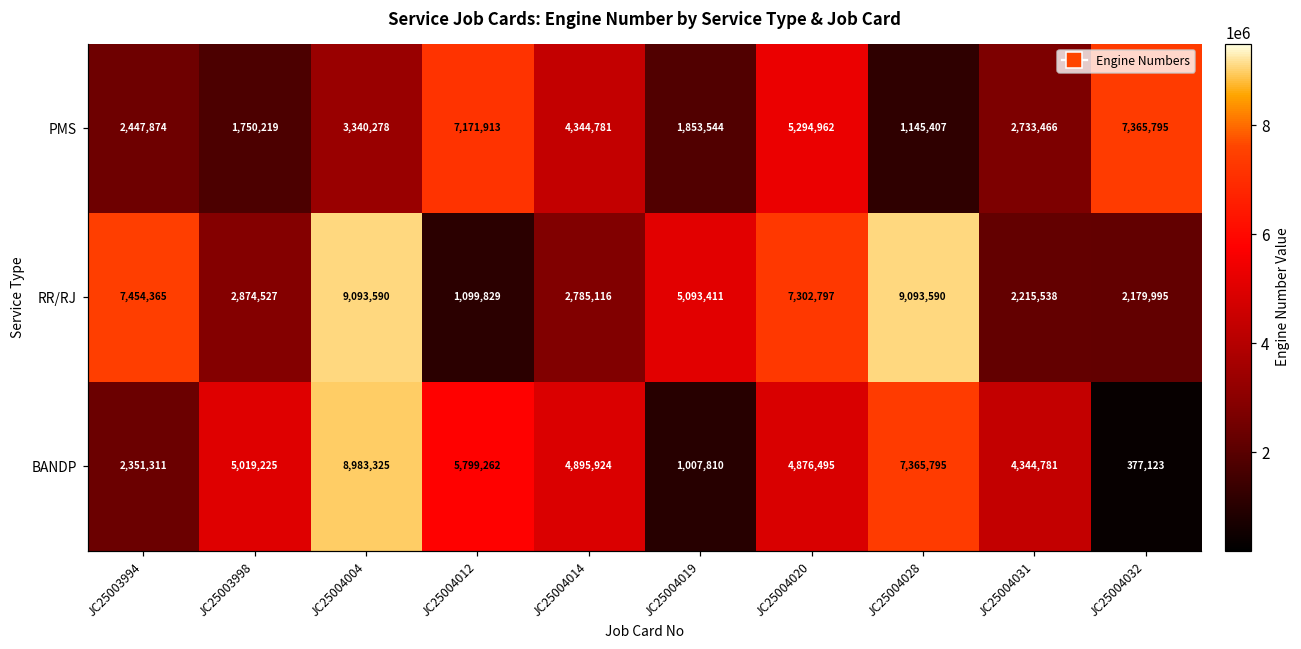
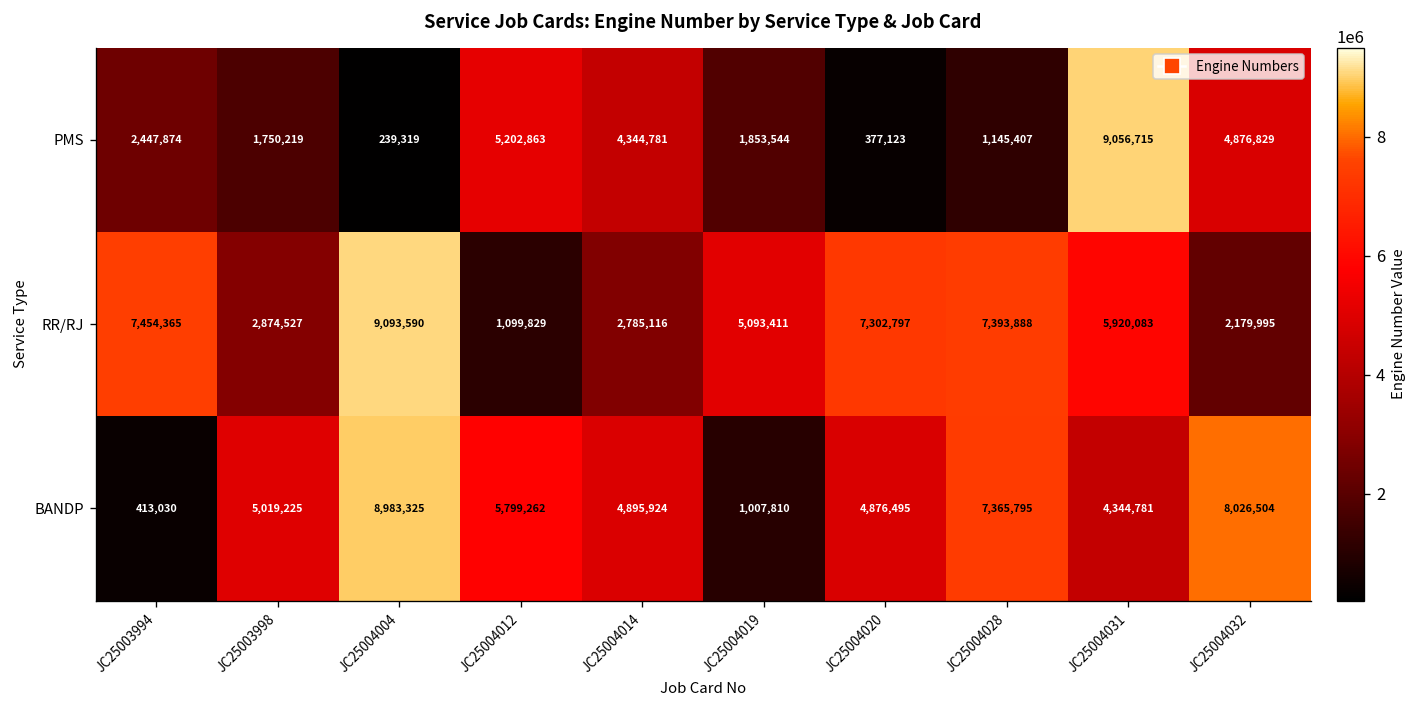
  {
    "PMS": {
      "JC25003994": "2,447,874",
      "JC25003998": "1,750,219",
-     "JC25004004": "3,340,278",
-     "JC25004012": "7,171,913",
+     "JC25004004": "239,319",
+     "JC25004012": "5,202,863",
      "JC25004014": "4,344,781",
      "JC25004019": "1,853,544",
-     "JC25004020": "5,294,962",
+     "JC25004020": "377,123",
      "JC25004028": "1,145,407",
-     "JC25004031": "2,733,466",
-     "JC25004032": "7,365,795"
+     "JC25004031": "9,056,715",
+     "JC25004032": "4,876,829"
    },
    "RR/RJ": {
      "JC25003994": "7,454,365",
      "JC25003998": "2,874,527",
      "JC25004004": "9,093,590",
      "JC25004012": "1,099,829",
      "JC25004014": "2,785,116",
      "JC25004019": "5,093,411",
      "JC25004020": "7,302,797",
-     "JC25004028": "9,093,590",
-     "JC25004031": "2,215,538",
+     "JC25004028": "7,393,888",
+     "JC25004031": "5,920,083",
      "JC25004032": "2,179,995"
    },
    "BANDP": {
-     "JC25003994": "2,351,311",
+     "JC25003994": "413,030",
      "JC25003998": "5,019,225",
      "JC25004004": "8,983,325",
      "JC25004012": "5,799,262",
      "JC25004014": "4,895,924",
      "JC25004019": "1,007,810",
      "JC25004020": "4,876,495",
      "JC25004028": "7,365,795",
      "JC25004031": "4,344,781",
-     "JC25004032": "377,123"
+     "JC25004032": "8,026,504"
    }
  }
